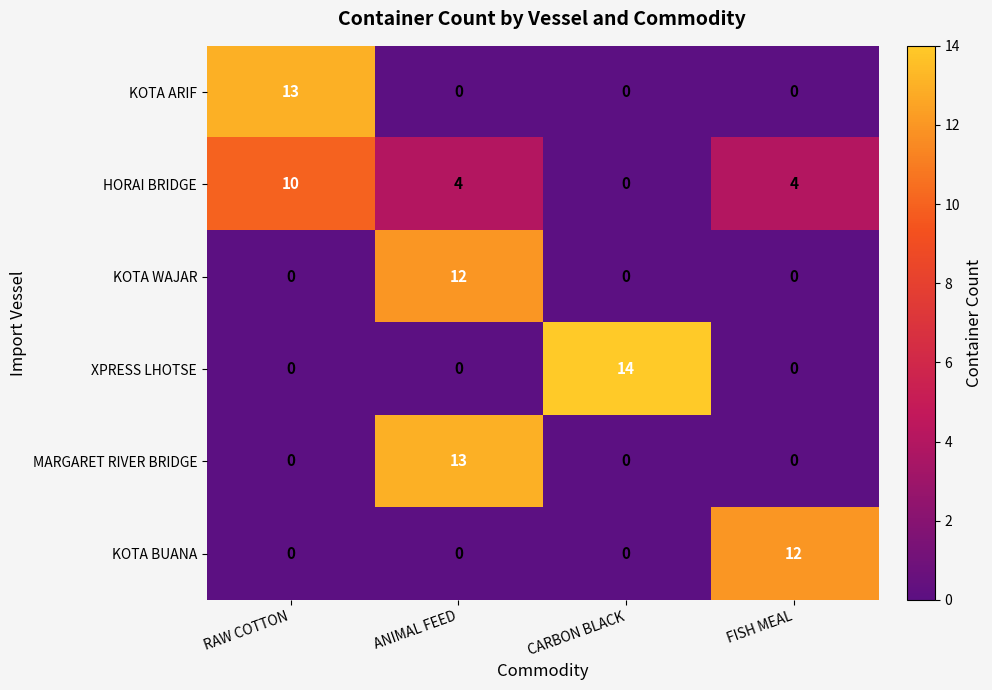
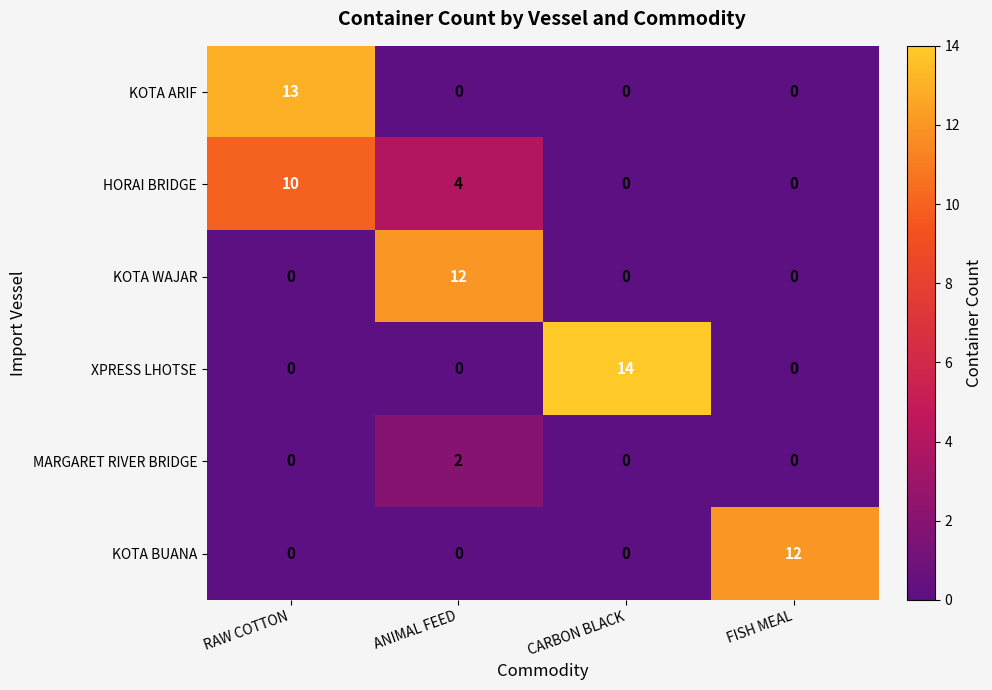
  {
    "KOTA ARIF": {
      "RAW COTTON": 13,
      "ANIMAL FEED": 0,
      "CARBON BLACK": 0,
      "FISH MEAL": 0
    },
    "HORAI BRIDGE": {
      "RAW COTTON": 10,
      "ANIMAL FEED": 4,
      "CARBON BLACK": 0,
-     "FISH MEAL": 4
+     "FISH MEAL": 0
    },
    "KOTA WAJAR": {
      "RAW COTTON": 0,
      "ANIMAL FEED": 12,
      "CARBON BLACK": 0,
      "FISH MEAL": 0
    },
    "XPRESS LHOTSE": {
      "RAW COTTON": 0,
      "ANIMAL FEED": 0,
      "CARBON BLACK": 14,
      "FISH MEAL": 0
    },
    "MARGARET RIVER BRIDGE": {
      "RAW COTTON": 0,
-     "ANIMAL FEED": 13,
+     "ANIMAL FEED": 2,
      "CARBON BLACK": 0,
      "FISH MEAL": 0
    },
    "KOTA BUANA": {
      "RAW COTTON": 0,
      "ANIMAL FEED": 0,
      "CARBON BLACK": 0,
      "FISH MEAL": 12
    }
  }
